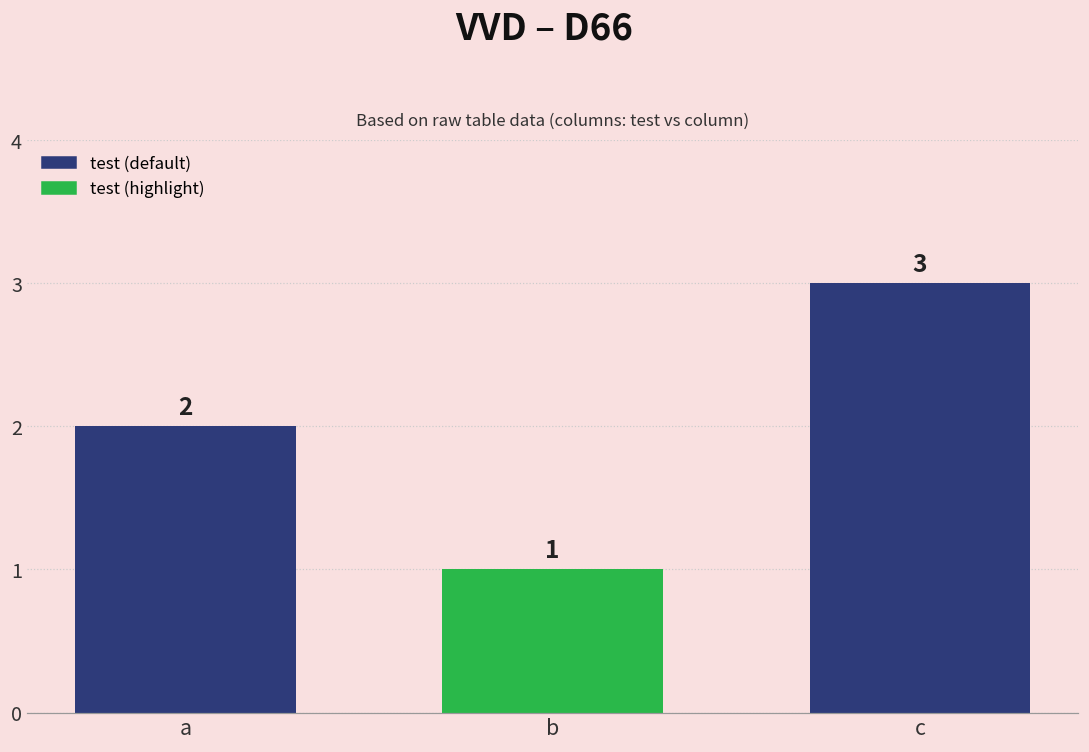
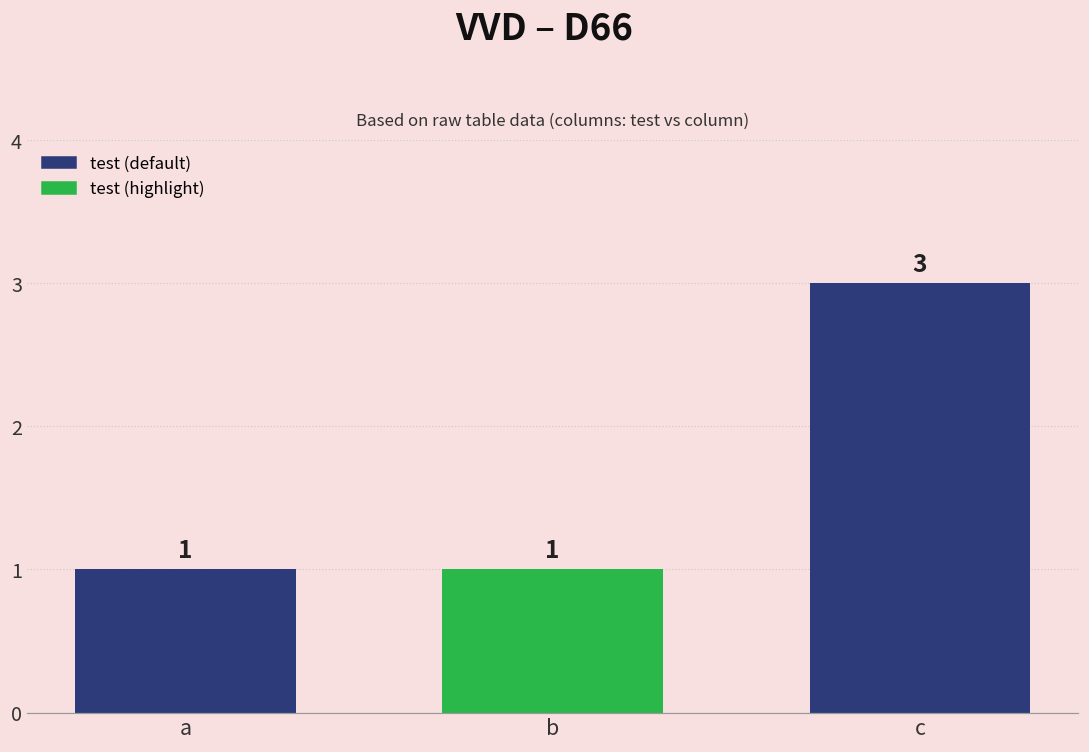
  {
-   "a": 2,
+   "a": 1,
    "b": 1,
    "c": 3
  }
